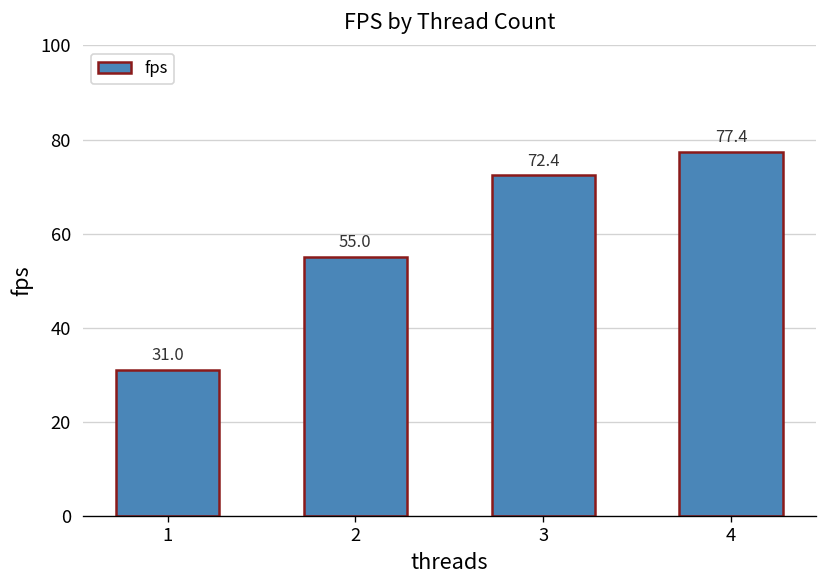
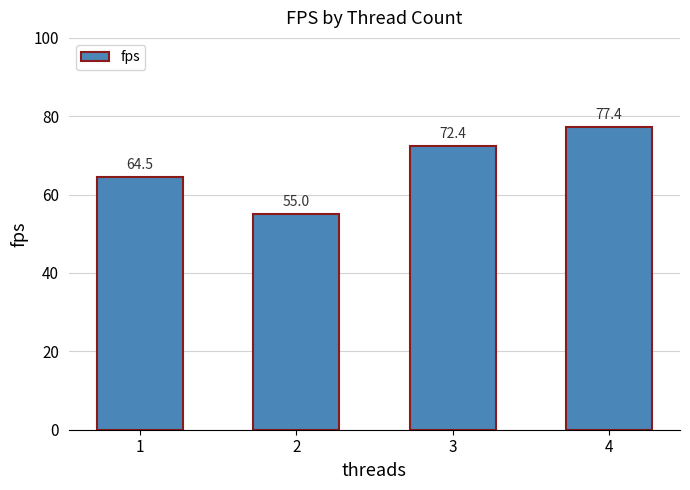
  {
-   "1": 31.0,
+   "1": 64.5,
    "2": 55.0,
    "3": 72.4,
    "4": 77.4
  }
